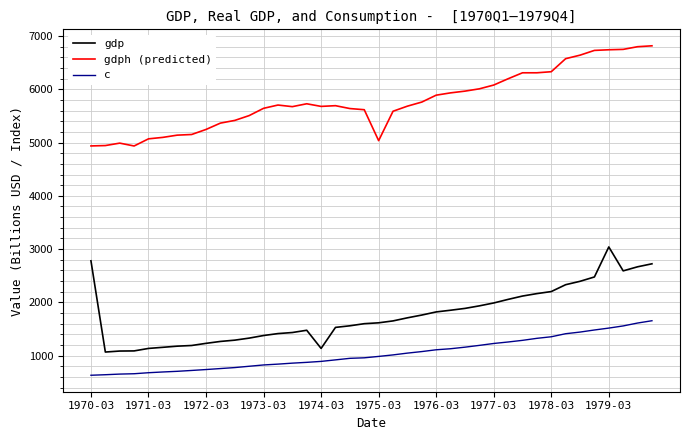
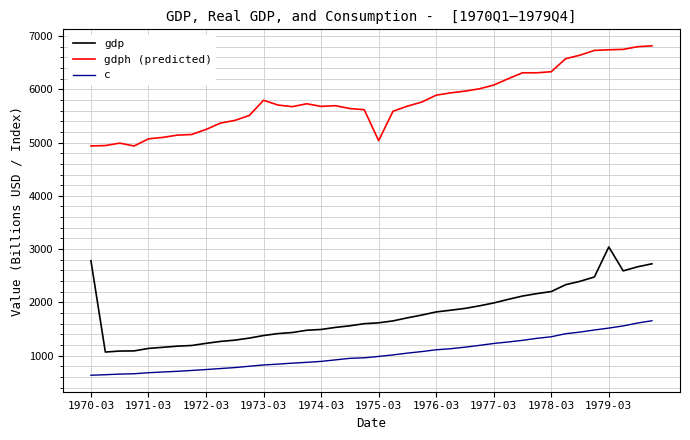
  {
    "gdp": {
      "1970-03": 2800,
      "1971-03": 1100,
      "1972-03": 1200,
      "1973-03": 1400,
-     "1974-03": 1100,
+     "1974-03": 1500,
      "1975-03": 1600,
      "1976-03": 1800,
      "1977-03": 2000,
      "1978-03": 2200,
      "1979-03": 3000
    },
    "gdph (predicted)": {
      "1970-03": 4900,
      "1971-03": 5100,
      "1972-03": 5200,
-     "1973-03": 5600,
+     "1973-03": 5800,
      "1974-03": 5700,
      "1975-03": 5000,
      "1976-03": 5900,
      "1977-03": 6100,
      "1978-03": 6300,
      "1979-03": 6700
    },
    "c": {
      "1970-03": 600,
      "1971-03": 700,
      "1972-03": 700,
      "1973-03": 800,
      "1974-03": 900,
      "1975-03": 1000,
      "1976-03": 1100,
      "1977-03": 1200,
      "1978-03": 1400,
      "1979-03": 1500
    }
  }
